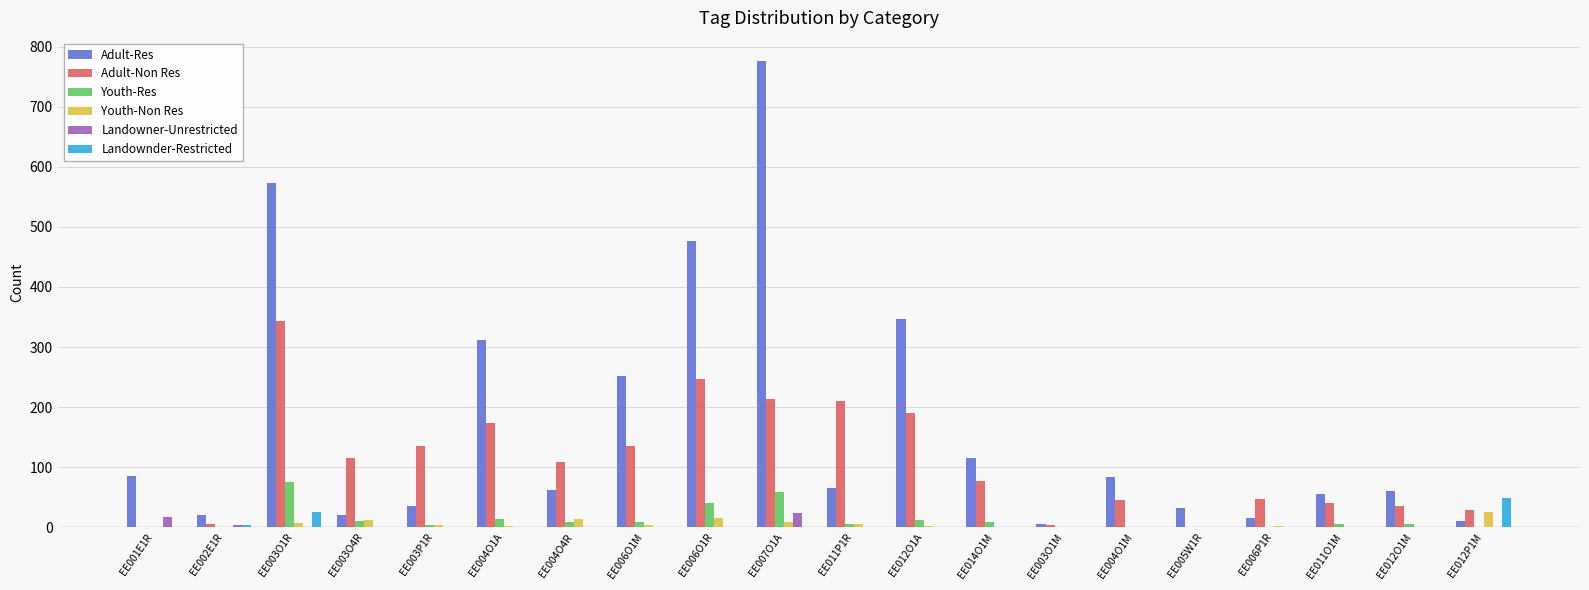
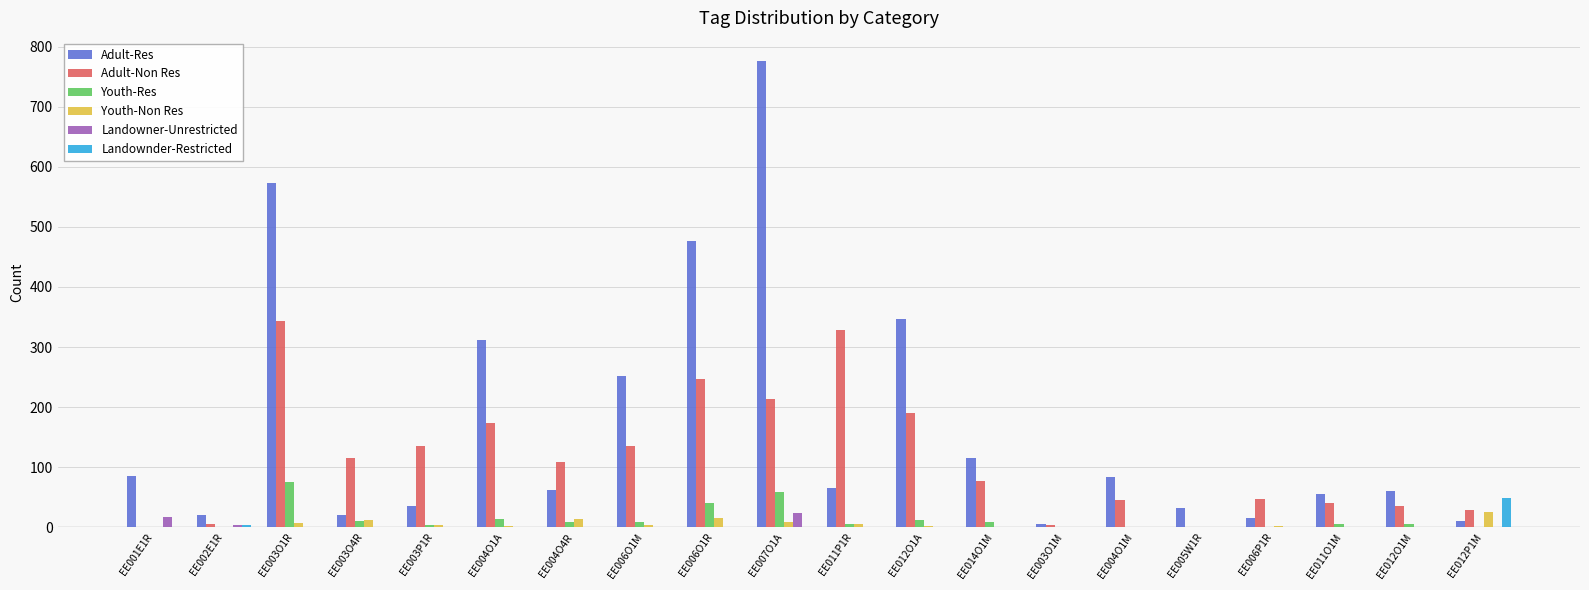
  {
    "Adult-Res": {
      "EE001E1R": 90,
      "EE002E1R": 20,
      "EE003O1R": 570,
      "EE003O4R": 20,
      "EE003P1R": 40,
      "EE004O1A": 310,
      "EE004O4R": 60,
      "EE006O1M": 250,
      "EE006O1R": 480,
      "EE007O1A": 780,
      "EE011P1R": 70,
      "EE012O1A": 350,
      "EE014O1M": 120,
      "EE003O1M": 10,
      "EE004O1M": 80,
      "EE005W1R": 30,
      "EE006P1R": 20,
      "EE011O1M": 60,
      "EE012O1M": 60,
      "EE012P1M": 10
    },
    "Adult-Non Res": {
      "EE002E1R": 10,
      "EE003O1R": 340,
      "EE003O4R": 120,
      "EE003P1R": 140,
      "EE004O1A": 170,
      "EE004O4R": 110,
      "EE006O1M": 140,
      "EE006O1R": 250,
      "EE007O1A": 210,
-     "EE011P1R": 210,
+     "EE011P1R": 330,
      "EE012O1A": 190,
      "EE014O1M": 80,
      "EE004O1M": 50,
      "EE005W1R": 0,
      "EE006P1R": 50,
      "EE011O1M": 40,
      "EE012O1M": 40,
      "EE012P1M": 30
    },
    "Youth-Res": {
      "EE001E1R": 0,
      "EE002E1R": 0,
      "EE003O1R": 80,
      "EE003O4R": 10,
      "EE004O1A": 10,
      "EE004O4R": 10,
      "EE006O1M": 10,
      "EE006O1R": 40,
      "EE007O1A": 60,
      "EE011P1R": 10,
      "EE012O1A": 10,
      "EE014O1M": 10,
      "EE005W1R": 0,
      "EE006P1R": 0,
      "EE011O1M": 10,
      "EE012O1M": 10,
      "EE012P1M": 0
    },
    "Youth-Non Res": {
      "EE001E1R": 0,
      "EE002E1R": 0,
      "EE003O1R": 10,
      "EE003O4R": 10,
      "EE004O4R": 10,
      "EE006O1R": 20,
      "EE007O1A": 10,
      "EE011P1R": 10,
      "EE014O1M": 0,
      "EE003O1M": 0,
      "EE004O1M": 0,
      "EE005W1R": 0,
      "EE011O1M": 0,
      "EE012O1M": 0,
      "EE012P1M": 30
    },
    "Landowner-Unrestricted": {
      "EE001E1R": 20,
      "EE003O1R": 0,
      "EE003O4R": 0,
      "EE003P1R": 0,
      "EE004O1A": 0,
      "EE004O4R": 0,
      "EE006O1M": 0,
      "EE006O1R": 0,
      "EE007O1A": 20,
      "EE011P1R": 0,
      "EE012O1A": 0,
      "EE014O1M": 0,
      "EE003O1M": 0,
      "EE004O1M": 0,
      "EE005W1R": 0,
      "EE006P1R": 0,
      "EE011O1M": 0,
      "EE012O1M": 0,
      "EE012P1M": 0
    },
    "Landownder-Restricted": {
-     "EE003O1R": 30,
+     "EE003O1R": 0,
      "EE003O4R": 0,
      "EE003P1R": 0,
      "EE004O1A": 0,
      "EE004O4R": 0,
      "EE006O1M": 0,
      "EE006O1R": 0,
      "EE007O1A": 0,
      "EE011P1R": 0,
      "EE012O1A": 0,
      "EE014O1M": 0,
      "EE003O1M": 0,
      "EE004O1M": 0,
      "EE005W1R": 0,
      "EE006P1R": 0,
      "EE011O1M": 0,
      "EE012O1M": 0,
      "EE012P1M": 50
    }
  }
